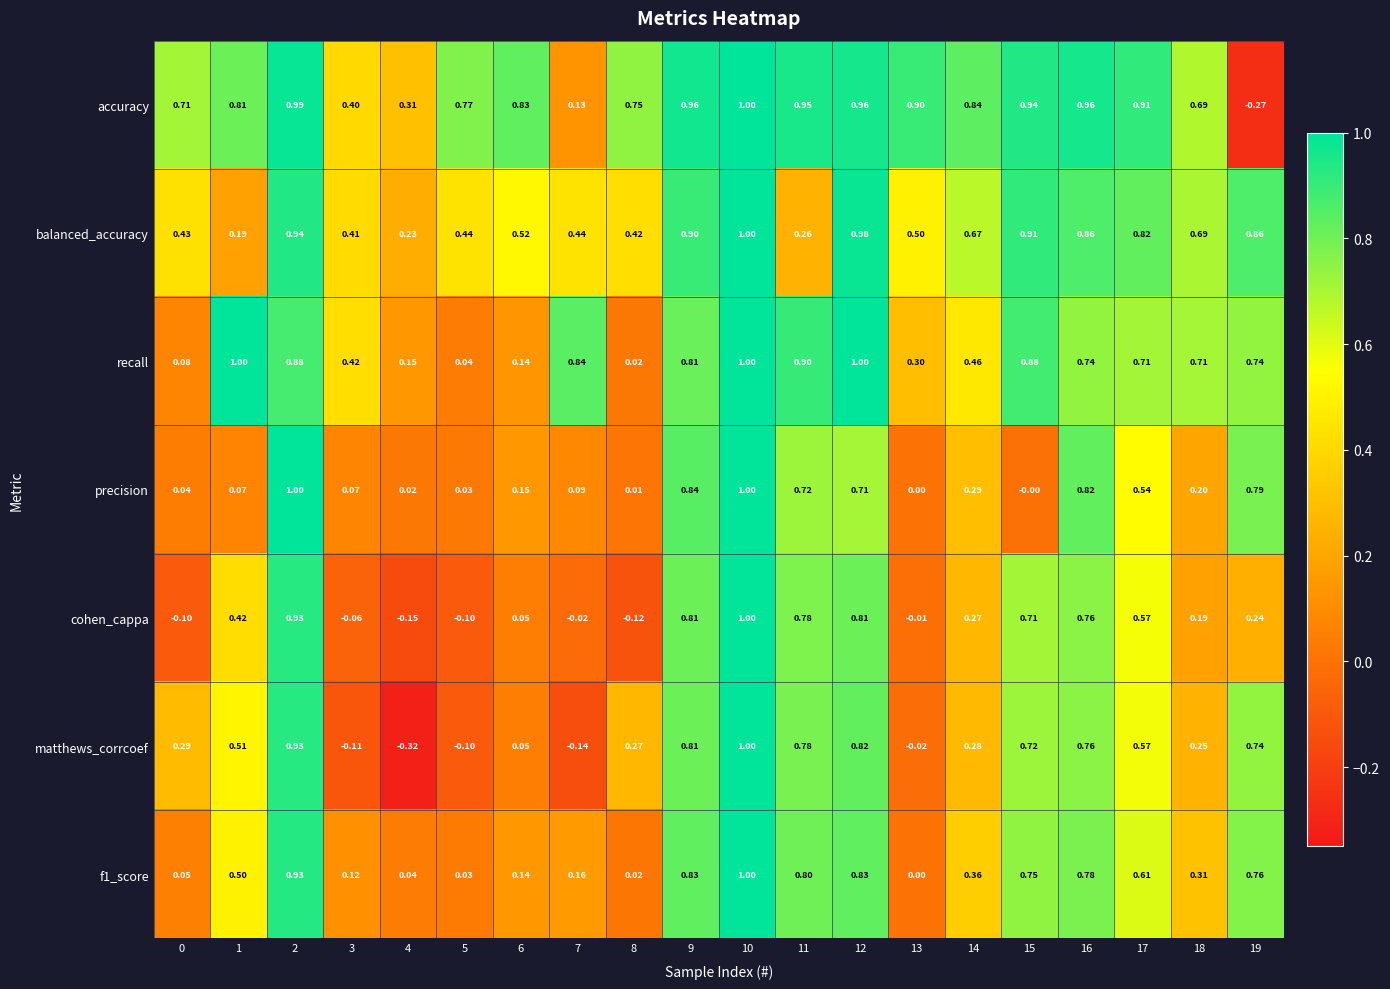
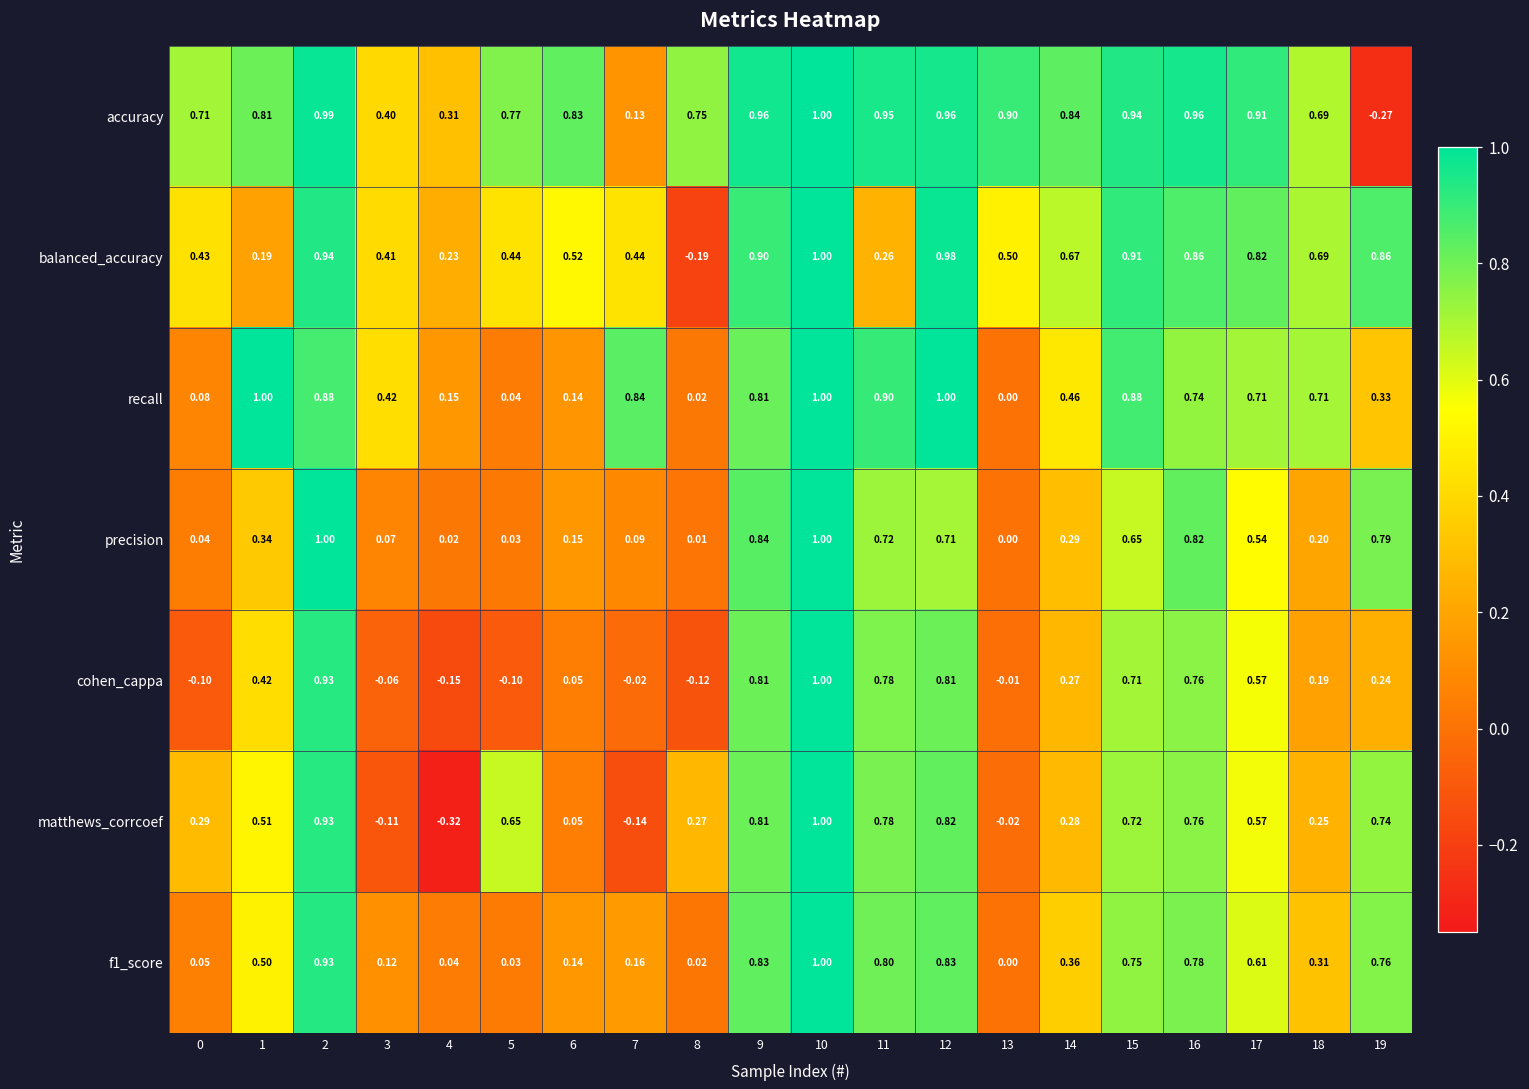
  {
    "accuracy": {
      "0": 0.71,
      "1": 0.81,
      "2": 0.99,
      "3": 0.40,
      "4": 0.31,
      "5": 0.77,
      "6": 0.83,
      "7": 0.13,
      "8": 0.75,
      "9": 0.96,
      "10": 1.00,
      "11": 0.95,
      "12": 0.96,
      "13": 0.90,
      "14": 0.84,
      "15": 0.94,
      "16": 0.96,
      "17": 0.91,
      "18": 0.69,
      "19": -0.27
    },
    "balanced_accuracy": {
      "0": 0.43,
      "1": 0.19,
      "2": 0.94,
      "3": 0.41,
      "4": 0.23,
      "5": 0.44,
      "6": 0.52,
      "7": 0.44,
-     "8": 0.42,
+     "8": -0.19,
      "9": 0.90,
      "10": 1.00,
      "11": 0.26,
      "12": 0.98,
      "13": 0.50,
      "14": 0.67,
      "15": 0.91,
      "16": 0.86,
      "17": 0.82,
      "18": 0.69,
      "19": 0.86
    },
    "recall": {
      "0": 0.08,
      "1": 1.00,
      "2": 0.88,
      "3": 0.42,
      "4": 0.15,
      "5": 0.04,
      "6": 0.14,
      "7": 0.84,
      "8": 0.02,
      "9": 0.81,
      "10": 1.00,
      "11": 0.90,
      "12": 1.00,
-     "13": 0.30,
+     "13": 0.00,
      "14": 0.46,
      "15": 0.88,
      "16": 0.74,
      "17": 0.71,
      "18": 0.71,
-     "19": 0.74
+     "19": 0.33
    },
    "precision": {
      "0": 0.04,
-     "1": 0.07,
+     "1": 0.34,
      "2": 1.00,
      "3": 0.07,
      "4": 0.02,
      "5": 0.03,
      "6": 0.15,
      "7": 0.09,
      "8": 0.01,
      "9": 0.84,
      "10": 1.00,
      "11": 0.72,
      "12": 0.71,
      "13": 0.00,
      "14": 0.29,
-     "15": -0.00,
+     "15": 0.65,
      "16": 0.82,
      "17": 0.54,
      "18": 0.20,
      "19": 0.79
    },
    "cohen_cappa": {
      "0": -0.10,
      "1": 0.42,
      "2": 0.93,
      "3": -0.06,
      "4": -0.15,
      "5": -0.10,
      "6": 0.05,
      "7": -0.02,
      "8": -0.12,
      "9": 0.81,
      "10": 1.00,
      "11": 0.78,
      "12": 0.81,
      "13": -0.01,
      "14": 0.27,
      "15": 0.71,
      "16": 0.76,
      "17": 0.57,
      "18": 0.19,
      "19": 0.24
    },
    "matthews_corrcoef": {
      "0": 0.29,
      "1": 0.51,
      "2": 0.93,
      "3": -0.11,
      "4": -0.32,
-     "5": -0.10,
+     "5": 0.65,
      "6": 0.05,
      "7": -0.14,
      "8": 0.27,
      "9": 0.81,
      "10": 1.00,
      "11": 0.78,
      "12": 0.82,
      "13": -0.02,
      "14": 0.28,
      "15": 0.72,
      "16": 0.76,
      "17": 0.57,
      "18": 0.25,
      "19": 0.74
    },
    "f1_score": {
      "0": 0.05,
      "1": 0.50,
      "2": 0.93,
      "3": 0.12,
      "4": 0.04,
      "5": 0.03,
      "6": 0.14,
      "7": 0.16,
      "8": 0.02,
      "9": 0.83,
      "10": 1.00,
      "11": 0.80,
      "12": 0.83,
      "13": 0.00,
      "14": 0.36,
      "15": 0.75,
      "16": 0.78,
      "17": 0.61,
      "18": 0.31,
      "19": 0.76
    }
  }
